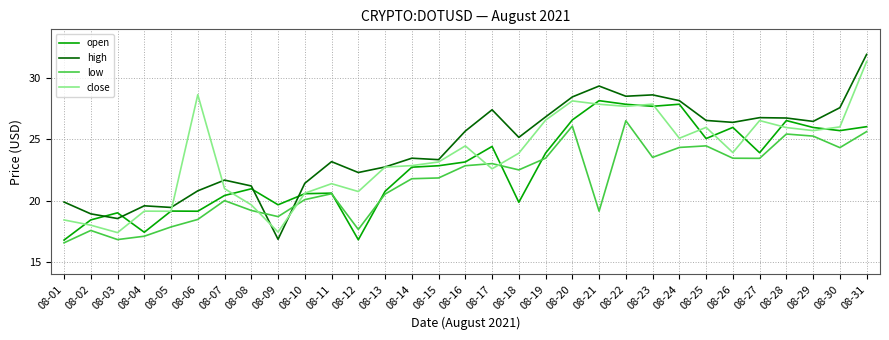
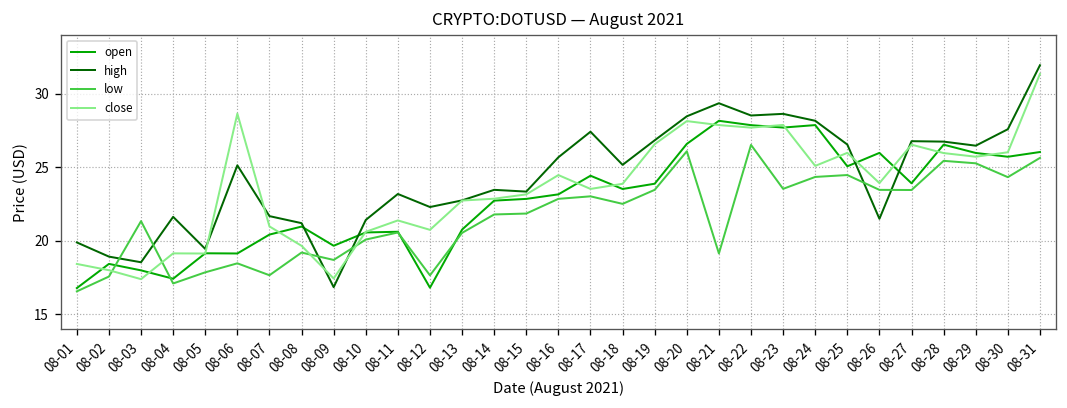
  {
    "open": {
      "08-01": 16.8,
      "08-02": 18.4,
-     "08-03": 19.0,
+     "08-03": 18.0,
      "08-04": 17.4,
      "08-06": 19.1,
      "08-07": 20.4,
      "08-08": 21.0,
      "08-09": 19.7,
      "08-12": 16.8,
      "08-13": 20.8,
      "08-15": 22.9,
      "08-16": 23.2,
      "08-17": 24.4,
-     "08-18": 19.9,
+     "08-18": 23.5,
      "08-19": 23.9,
      "08-20": 26.6,
      "08-21": 28.2,
      "08-24": 27.9,
      "08-25": 25.1,
      "08-26": 26.0,
      "08-27": 23.9,
      "08-28": 26.5,
      "08-29": 26.0,
      "08-30": 25.7,
      "08-31": 26.0
    },
    "high": {
      "08-01": 19.9,
      "08-02": 18.9,
      "08-03": 18.5,
-     "08-04": 19.6,
+     "08-04": 21.6,
      "08-05": 19.5,
-     "08-06": 20.8,
+     "08-06": 25.1,
      "08-07": 21.7,
      "08-08": 21.2,
      "08-09": 16.8,
      "08-10": 21.4,
      "08-11": 23.2,
      "08-12": 22.3,
      "08-14": 23.5,
      "08-16": 25.7,
      "08-17": 27.4,
      "08-18": 25.2,
      "08-19": 26.8,
      "08-20": 28.5,
      "08-21": 29.4,
      "08-22": 28.5,
      "08-23": 28.6,
      "08-24": 28.2,
      "08-25": 26.6,
-     "08-26": 26.4,
+     "08-26": 21.5,
      "08-27": 26.8,
      "08-28": 26.8,
      "08-29": 26.5,
      "08-30": 27.6,
      "08-31": 32.0
    },
    "low": {
      "08-01": 16.6,
      "08-02": 17.6,
-     "08-03": 16.8,
+     "08-03": 21.3,
      "08-04": 17.1,
      "08-05": 17.9,
      "08-06": 18.5,
-     "08-07": 20.0,
+     "08-07": 17.7,
      "08-08": 19.2,
      "08-09": 18.7,
      "08-10": 20.1,
      "08-12": 17.7,
      "08-13": 20.5,
      "08-14": 21.8,
      "08-15": 21.9,
      "08-16": 22.9,
      "08-17": 23.0,
      "08-18": 22.5,
      "08-19": 23.5,
      "08-20": 26.1,
      "08-21": 19.1,
      "08-22": 26.5,
      "08-23": 23.5,
      "08-24": 24.4,
      "08-25": 24.5,
      "08-26": 23.5,
      "08-27": 23.5,
      "08-28": 25.4,
      "08-29": 25.3,
      "08-30": 24.3,
      "08-31": 25.6
    },
    "close": {
      "08-01": 18.4,
      "08-02": 18.0,
      "08-03": 17.4,
      "08-04": 19.1,
      "08-06": 28.7,
      "08-07": 21.0,
      "08-08": 19.7,
      "08-09": 17.4,
      "08-11": 21.4,
      "08-12": 20.7,
      "08-16": 24.5,
-     "08-17": 22.6,
+     "08-17": 23.5,
      "08-18": 23.9,
      "08-19": 26.6,
      "08-20": 28.2,
      "08-21": 27.9,
      "08-24": 25.1,
      "08-25": 26.0,
      "08-26": 23.9,
      "08-27": 26.5,
      "08-28": 26.0,
      "08-29": 25.7,
      "08-30": 26.0,
      "08-31": 31.4
    }
  }
